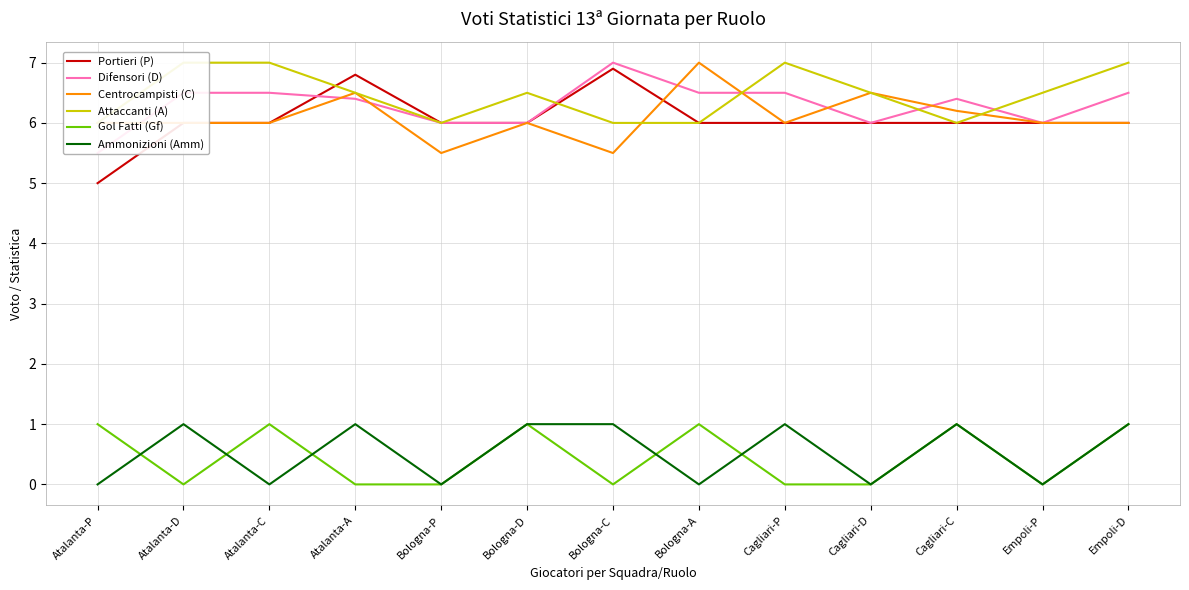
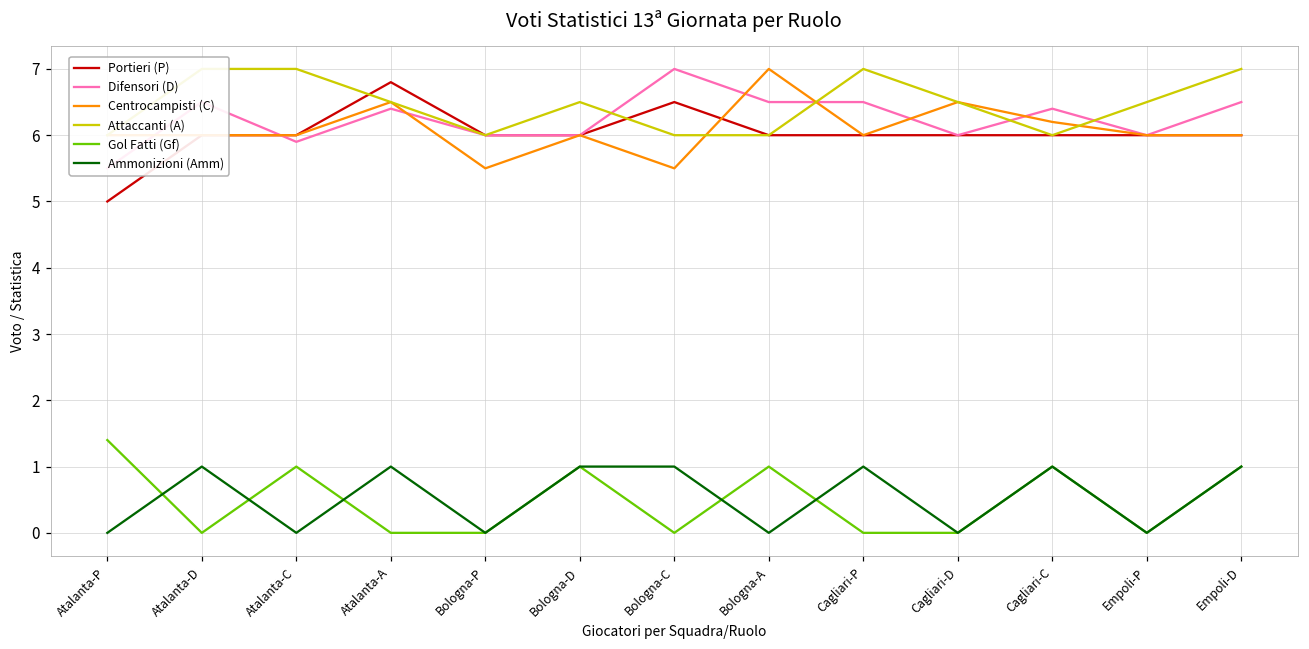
  {
    "Portieri (P)": {
      "Atalanta-P": 5.0,
      "Atalanta-A": 6.8,
-     "Bologna-C": 6.9
+     "Bologna-C": 6.5
    },
    "Difensori (D)": {
-     "Atalanta-C": 6.5,
+     "Atalanta-C": 5.9,
      "Atalanta-A": 6.4,
      "Bologna-C": 7.0,
      "Bologna-A": 6.5,
      "Cagliari-P": 6.5,
      "Cagliari-C": 6.4,
      "Empoli-D": 6.5
    },
    "Centrocampisti (C)": {
      "Bologna-P": 5.5,
      "Bologna-C": 5.5,
      "Bologna-A": 7.0,
      "Cagliari-C": 6.2
    },
    "Attaccanti (A)": {
      "Atalanta-C": 7.0,
      "Bologna-D": 6.5,
      "Bologna-C": 6.0,
      "Cagliari-P": 7.0,
      "Empoli-P": 6.5,
      "Empoli-D": 7.0
    },
    "Gol Fatti (Gf)": {
-     "Atalanta-P": 1.0,
+     "Atalanta-P": 1.4,
      "Atalanta-D": 0.0,
      "Atalanta-C": 1.0,
      "Atalanta-A": 0.0,
      "Bologna-C": 0.0,
      "Bologna-A": 1.0,
      "Cagliari-P": 0.0
    },
    "Ammonizioni (Amm)": {
      "Atalanta-P": 0.0,
      "Atalanta-D": 1.0,
      "Atalanta-C": 0.0,
      "Atalanta-A": 1.0,
      "Bologna-C": 1.0,
      "Bologna-A": 0.0,
      "Cagliari-P": 1.0
    }
  }
